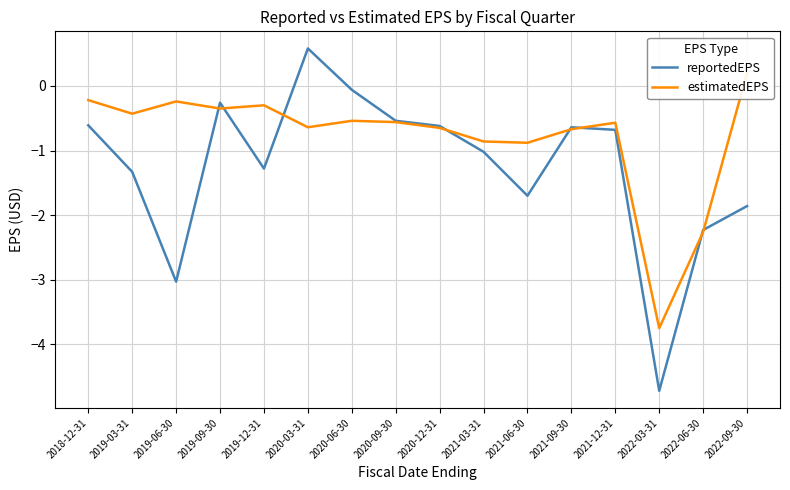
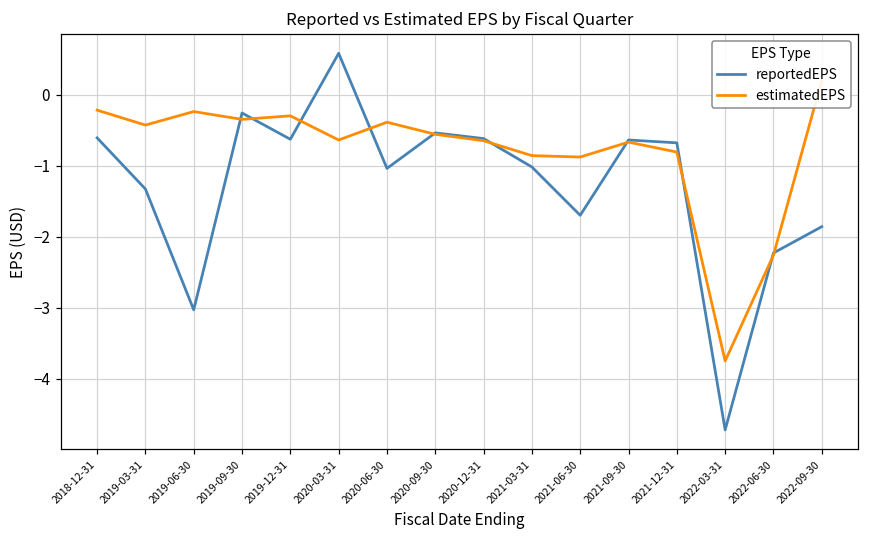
  {
    "reportedEPS": {
      "2018-12-31": -0.6,
      "2019-03-31": -1.3,
      "2019-06-30": -3.0,
      "2019-09-30": -0.3,
-     "2019-12-31": -1.3,
+     "2019-12-31": -0.6,
      "2020-03-31": 0.6,
-     "2020-06-30": -0.1,
+     "2020-06-30": -1.0,
      "2021-03-31": -1.0,
      "2021-06-30": -1.7,
      "2021-12-31": -0.7,
      "2022-03-31": -4.7,
      "2022-09-30": -1.9
    },
    "estimatedEPS": {
      "2018-12-31": -0.2,
      "2019-03-31": -0.4,
      "2019-06-30": -0.2,
      "2019-09-30": -0.4,
      "2019-12-31": -0.3,
      "2020-03-31": -0.6,
-     "2020-06-30": -0.5,
+     "2020-06-30": -0.4,
      "2021-03-31": -0.9,
      "2021-06-30": -0.9,
-     "2021-12-31": -0.6,
+     "2021-12-31": -0.8,
      "2022-03-31": -3.8
    }
  }
